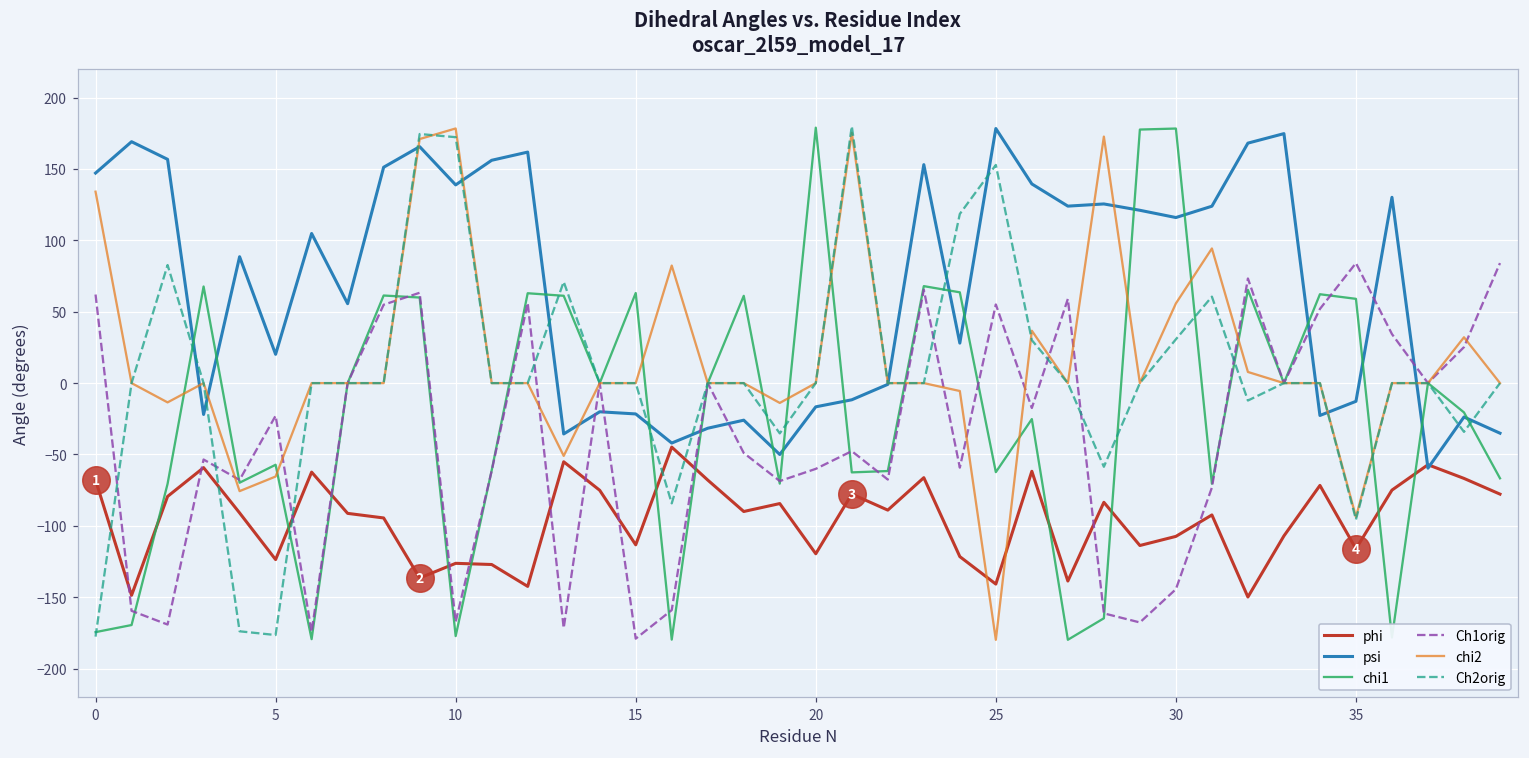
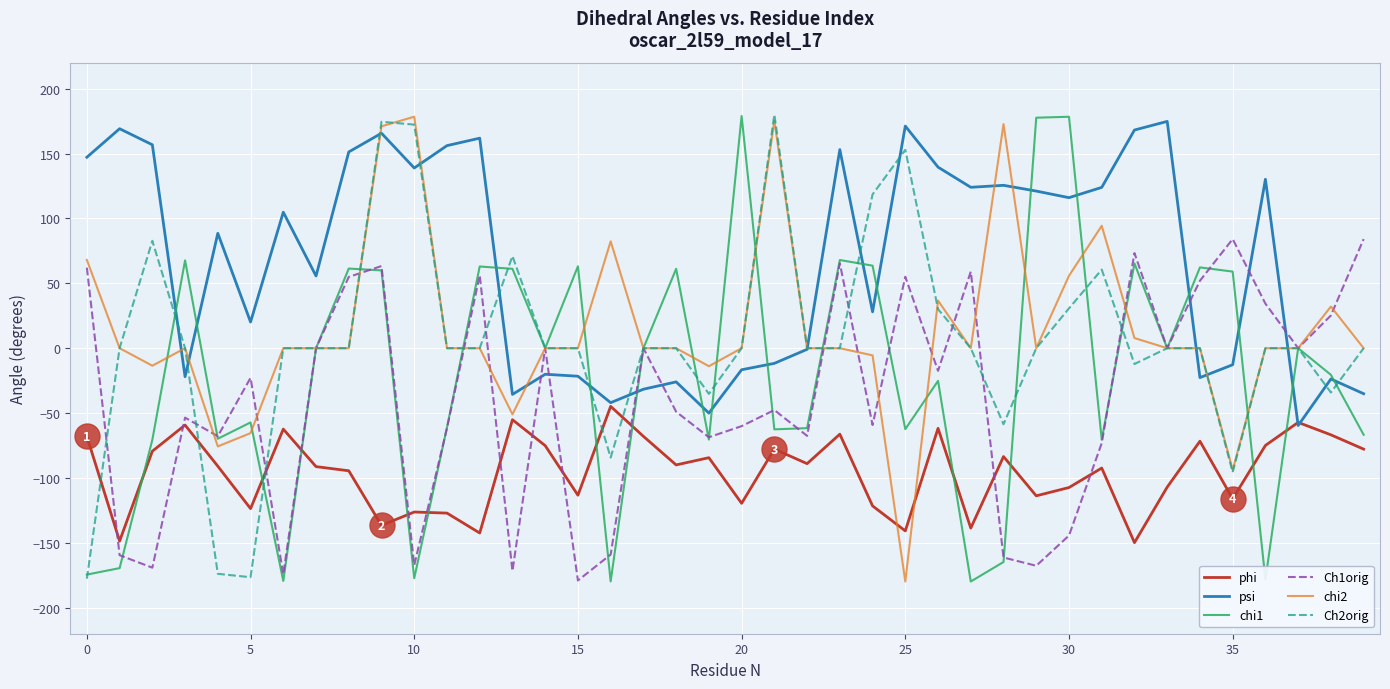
  {
    "psi": {
      "0": 147,
      "5": 20,
      "10": 139,
      "15": -22,
      "20": -17,
-     "25": 178,
+     "25": 171,
      "30": 116,
      "35": -13
    },
    "Ch1orig": {
      "0": 62,
      "5": -23,
      "10": -167,
      "15": -179,
      "20": -60,
      "25": 55,
      "30": -144,
      "35": 84
    },
    "chi2": {
-     "0": 134,
+     "0": 68,
      "5": -65,
      "10": 178,
      "25": -180,
      "30": 56
    }
  }
